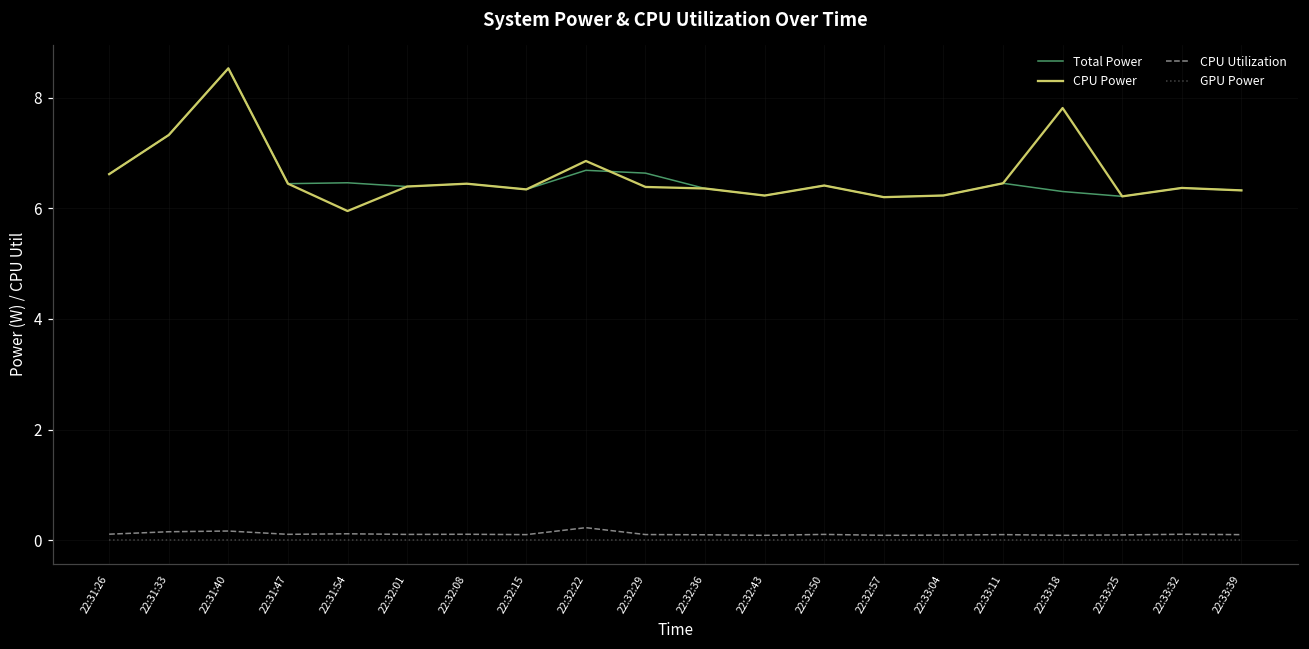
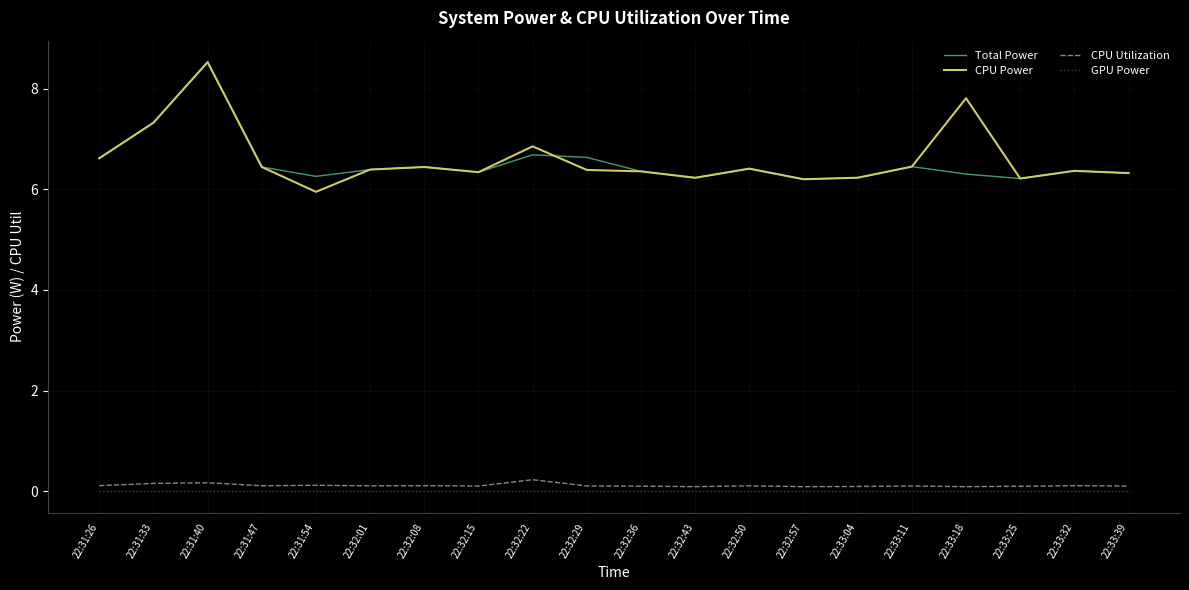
  {
    "Total Power": {
-     "22:31:54": 6.5,
+     "22:31:54": 6.3,
      "22:32:22": 6.7,
      "22:32:29": 6.6,
      "22:33:18": 6.3
    },
    "CPU Power": {
      "22:31:54": 5.9,
      "22:32:22": 6.9,
      "22:32:29": 6.4,
      "22:33:18": 7.8
    },
    "CPU Utilization": {
      "22:31:26": 0.1,
      "22:31:33": 0.2,
      "22:31:40": 0.2,
      "22:31:47": 0.1,
      "22:31:54": 0.1,
      "22:32:01": 0.1,
      "22:32:08": 0.1,
      "22:32:15": 0.1,
      "22:32:22": 0.2,
      "22:32:29": 0.1,
      "22:32:36": 0.1,
      "22:32:43": 0.1,
      "22:32:50": 0.1,
      "22:32:57": 0.1,
      "22:33:04": 0.1,
      "22:33:11": 0.1,
      "22:33:18": 0.1,
      "22:33:25": 0.1,
      "22:33:32": 0.1,
      "22:33:39": 0.1
    },
    "GPU Power": {
      "22:31:26": 0.0,
      "22:31:33": 0.0,
      "22:31:40": 0.0,
      "22:31:47": 0.0,
      "22:31:54": 0.0,
      "22:32:01": 0.0,
      "22:32:08": 0.0,
      "22:32:15": 0.0,
      "22:32:22": 0.0,
      "22:32:29": 0.0,
      "22:32:36": 0.0,
      "22:32:43": 0.0,
      "22:32:50": 0.0,
      "22:32:57": 0.0,
      "22:33:04": 0.0,
      "22:33:11": 0.0,
      "22:33:18": 0.0,
      "22:33:25": 0.0,
      "22:33:32": 0.0,
      "22:33:39": 0.0
    }
  }
